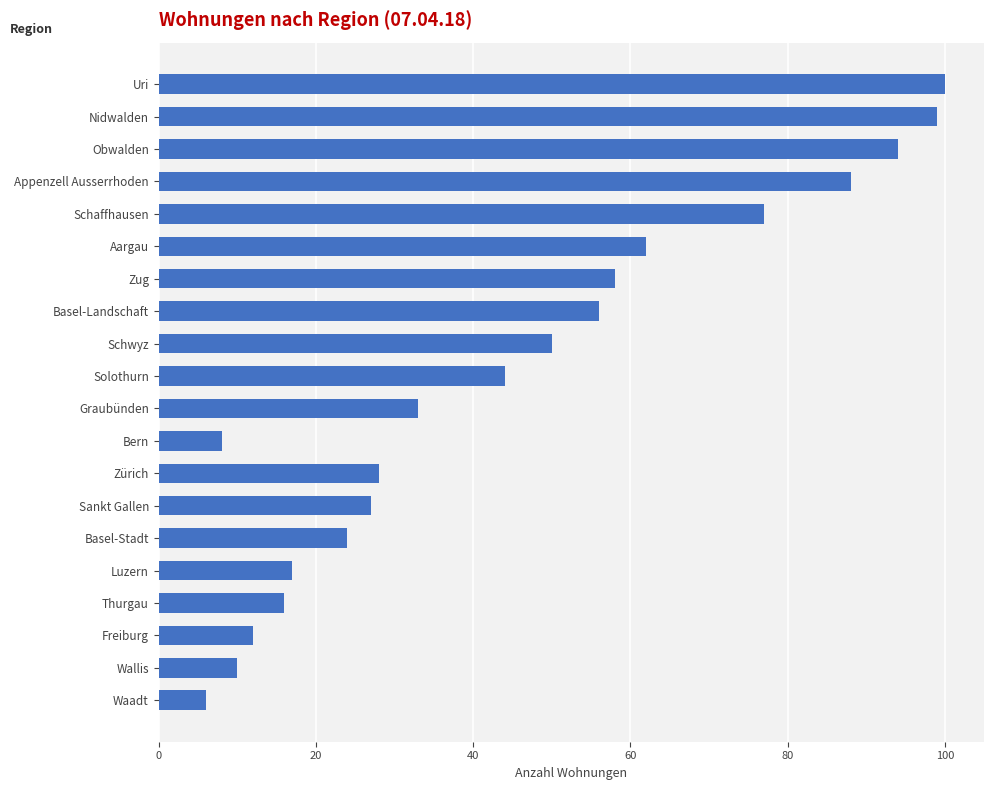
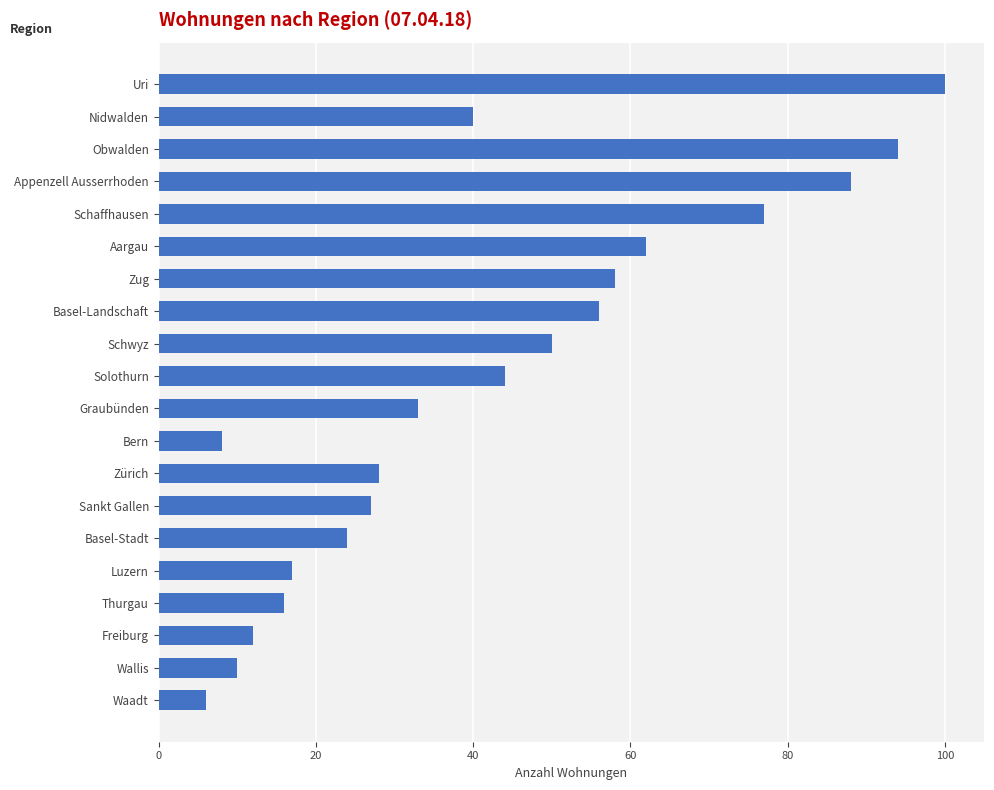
  {
    "Uri": 100,
-   "Nidwalden": 99,
+   "Nidwalden": 40,
    "Obwalden": 94,
    "Appenzell Ausserrhoden": 88,
    "Schaffhausen": 77,
    "Aargau": 62,
    "Zug": 58,
    "Basel-Landschaft": 56,
    "Schwyz": 50,
    "Solothurn": 44,
    "Graubünden": 33,
    "Bern": 8,
    "Zürich": 28,
    "Sankt Gallen": 27,
    "Basel-Stadt": 24,
    "Luzern": 17,
    "Thurgau": 16,
    "Freiburg": 12,
    "Wallis": 10,
    "Waadt": 6
  }
